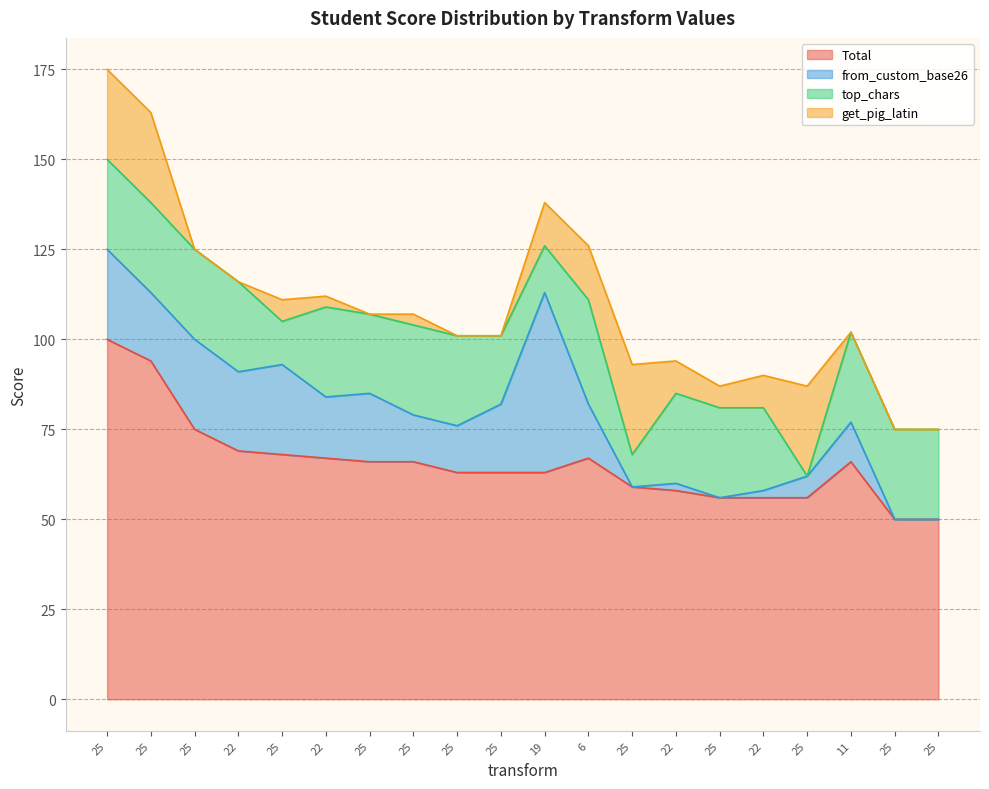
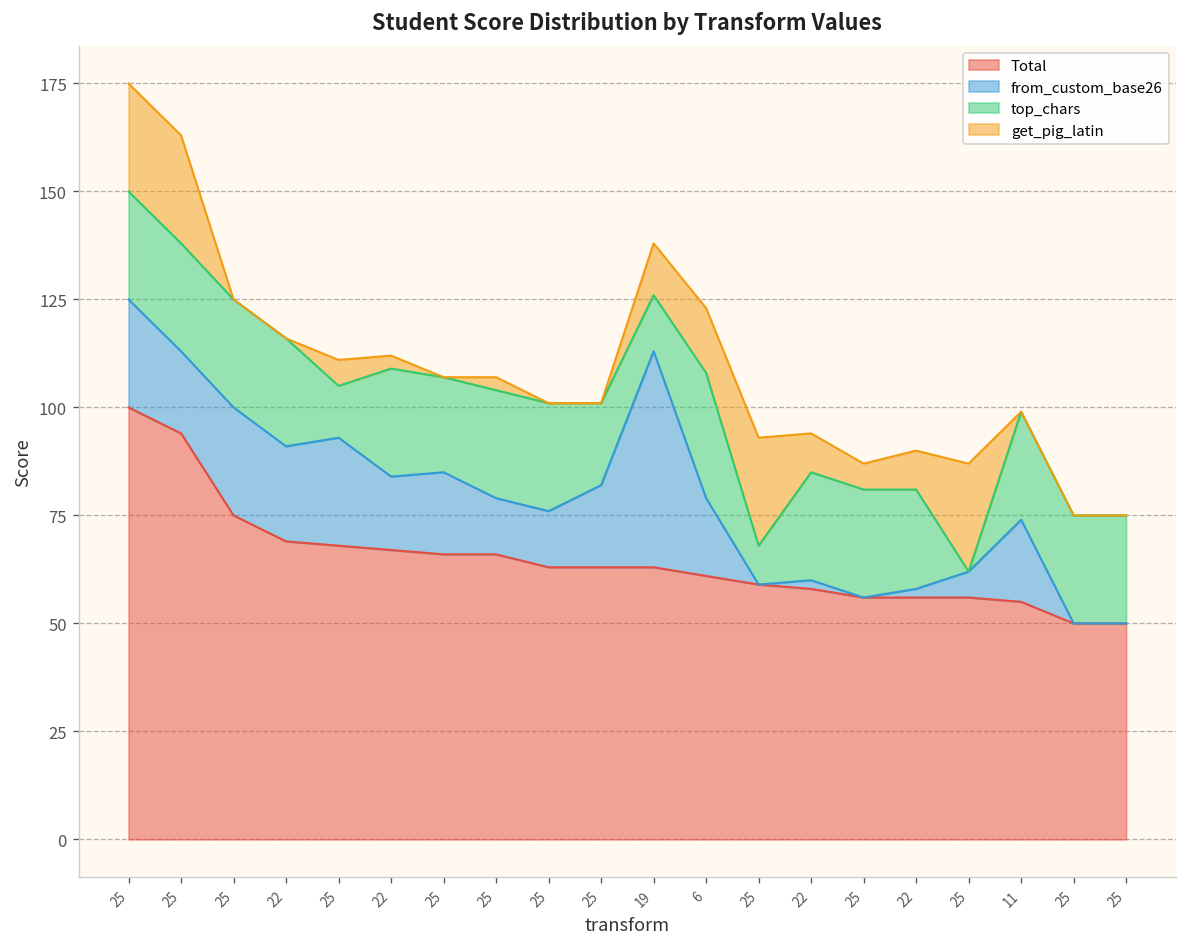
  {
    "Total": {
      "19": 63,
-     "6": 67,
-     "11": 66
+     "6": 61,
+     "11": 55
    },
    "from_custom_base26": {
      "19": 50,
-     "6": 15,
-     "11": 11
+     "6": 18,
+     "11": 19
    },
    "top_chars": {
      "19": 13,
      "6": 29
    },
    "get_pig_latin": {
      "19": 12,
      "6": 15
    }
  }
